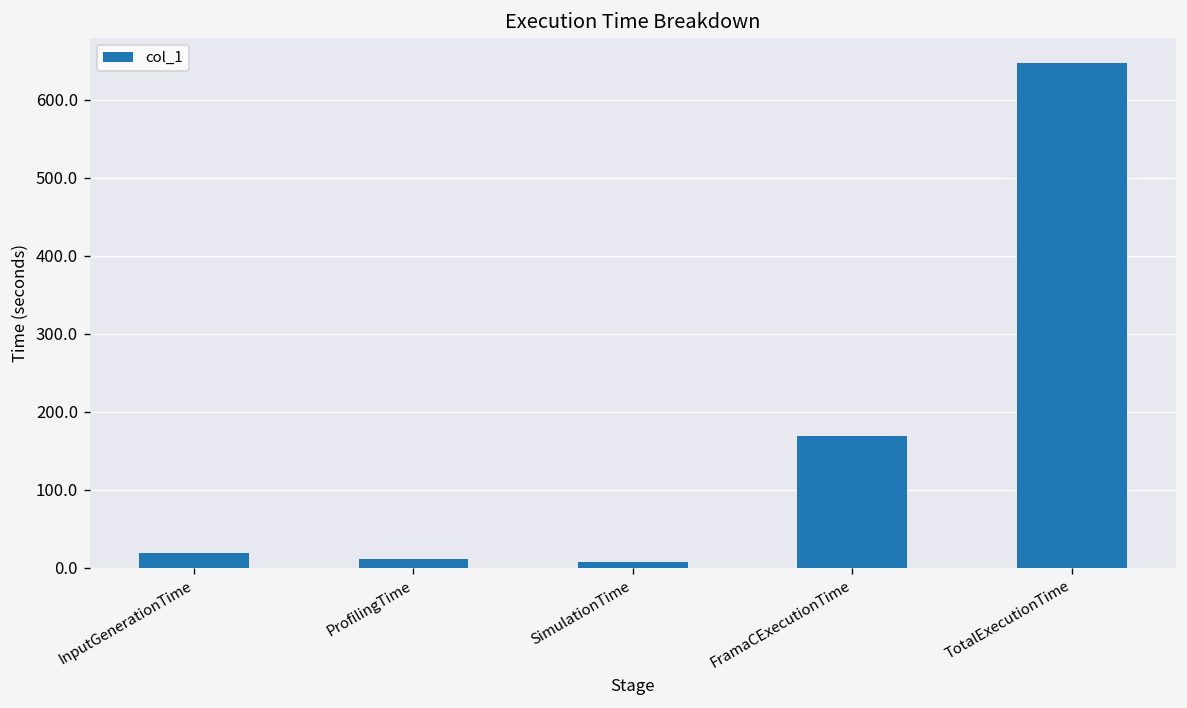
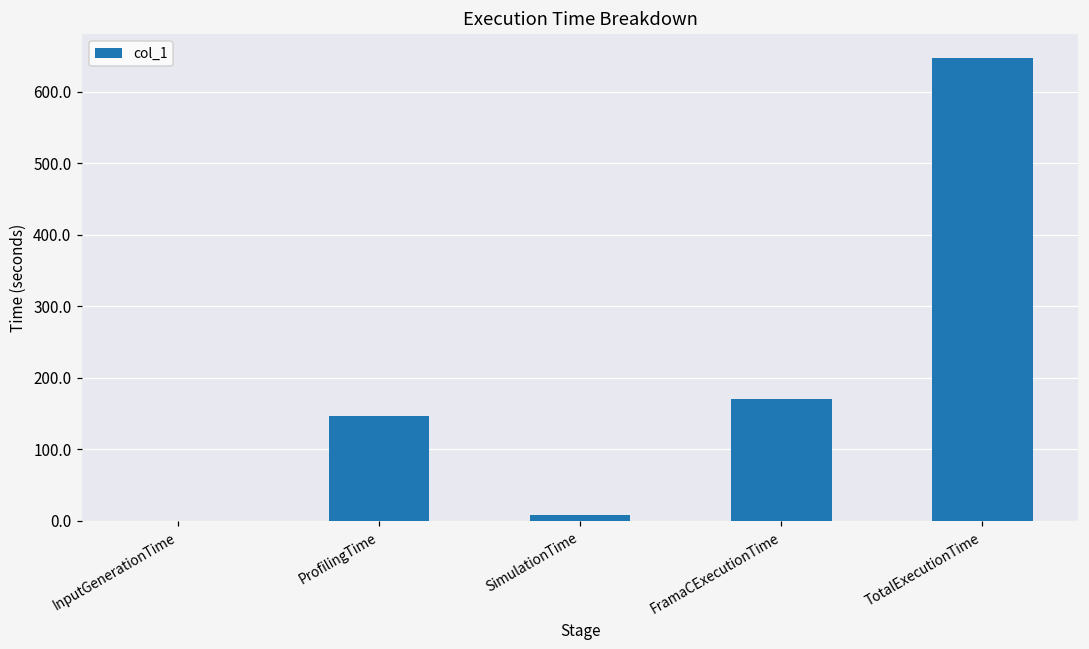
  {
-   "InputGenerationTime": 20,
-   "ProfilingTime": 10,
+   "InputGenerationTime": 0,
+   "ProfilingTime": 150,
    "SimulationTime": 10,
    "FramaCExecutionTime": 170,
    "TotalExecutionTime": 650
  }
